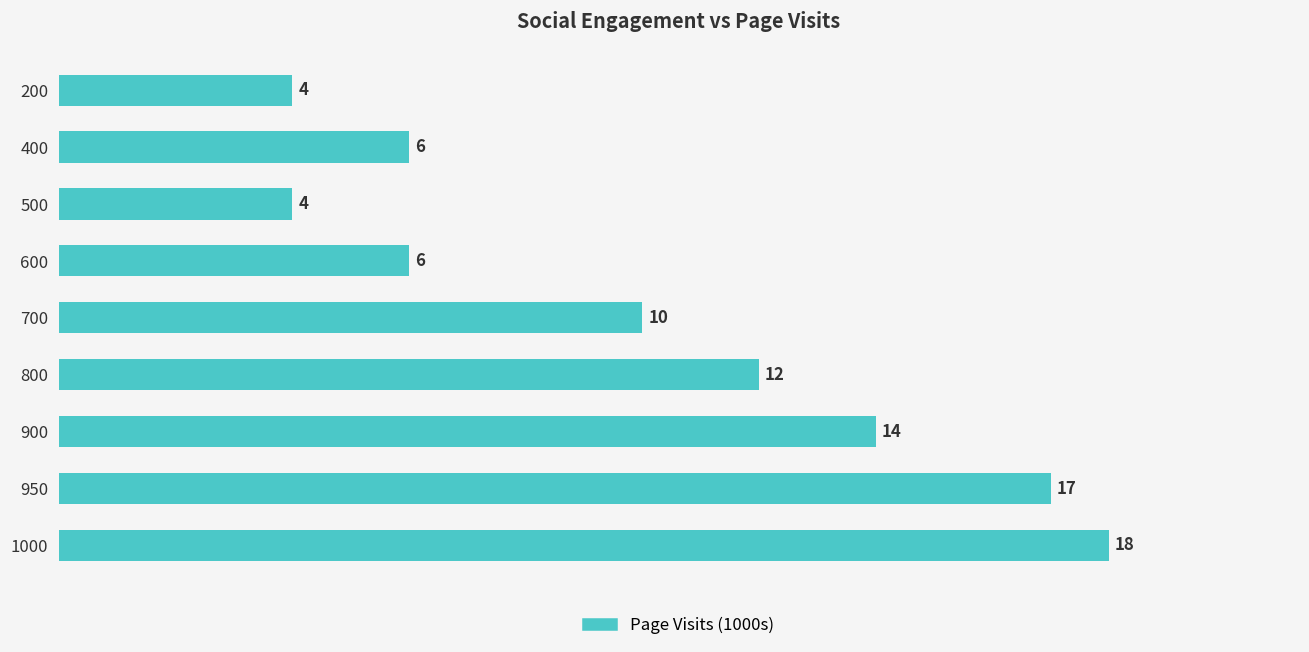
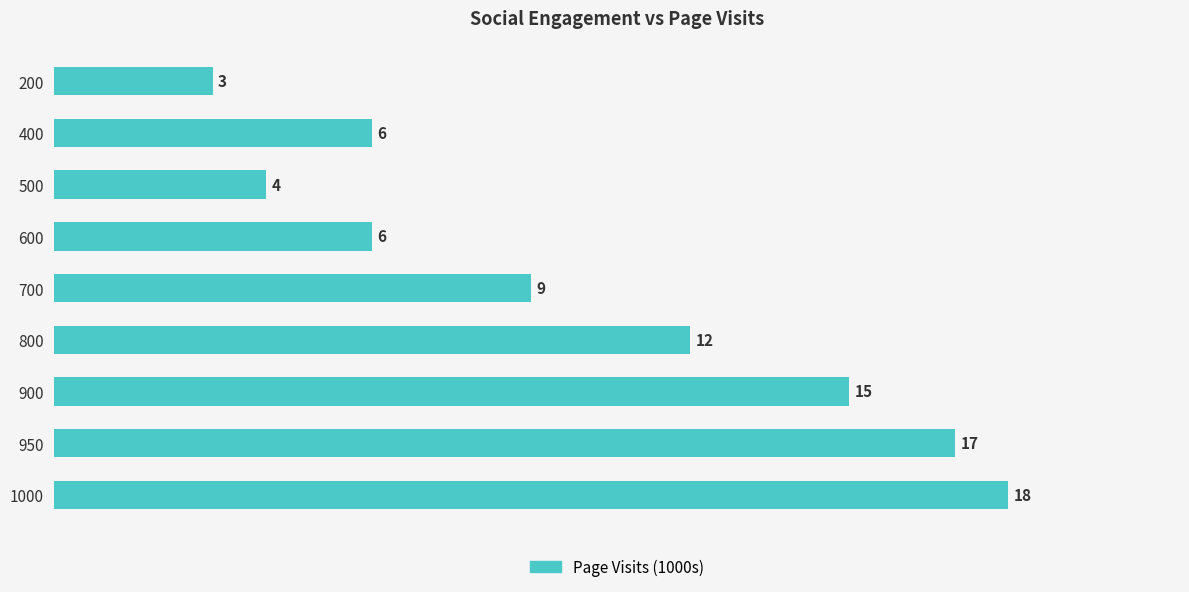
  {
-   "200": 4,
+   "200": 3,
    "400": 6,
    "500": 4,
    "600": 6,
-   "700": 10,
+   "700": 9,
    "800": 12,
-   "900": 14,
+   "900": 15,
    "950": 17,
    "1000": 18
  }
